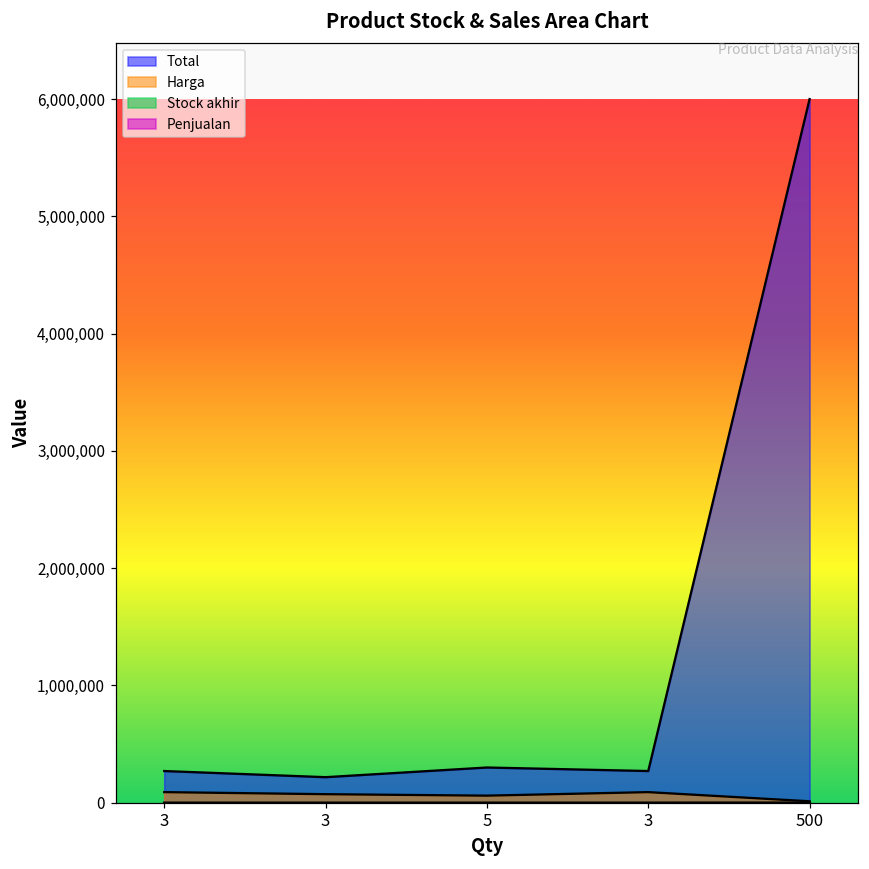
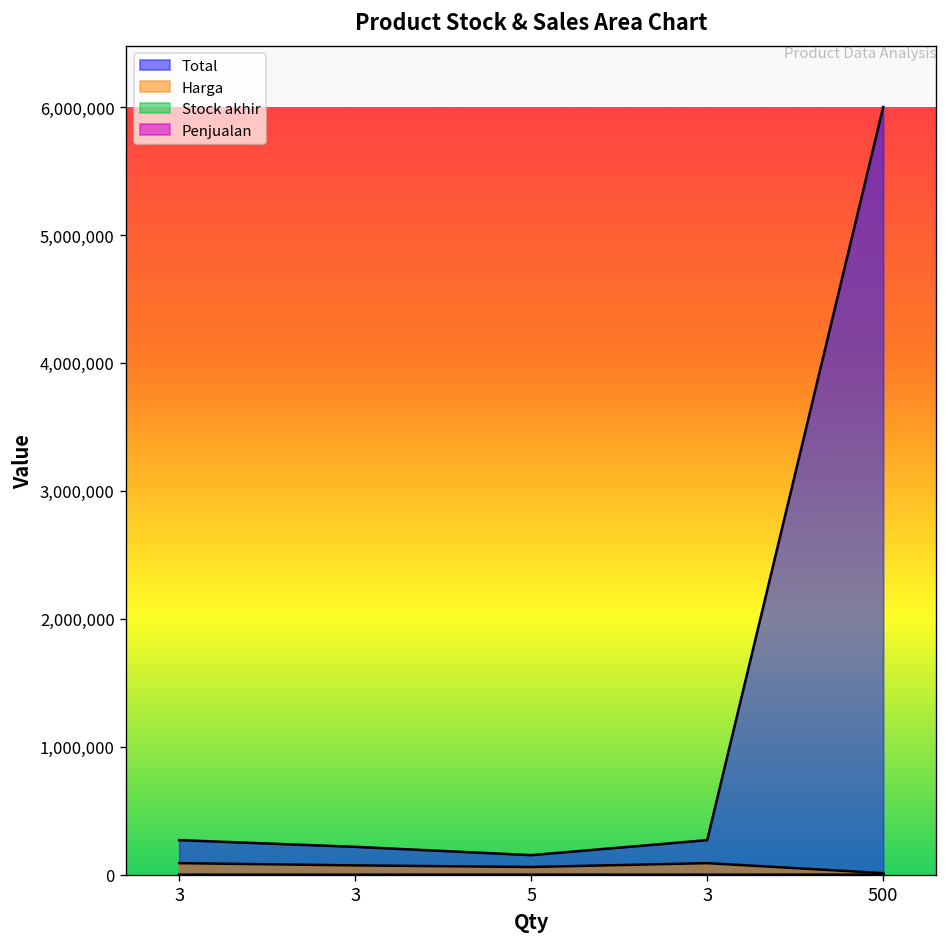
  {
    "Total": {
-     "5": "300,000",
+     "5": "150,000",
      "500": "6,000,000"
    },
    "Harga": {
      "5": "60,000"
    },
    "Penjualan": {
      "5": "0"
    }
  }
